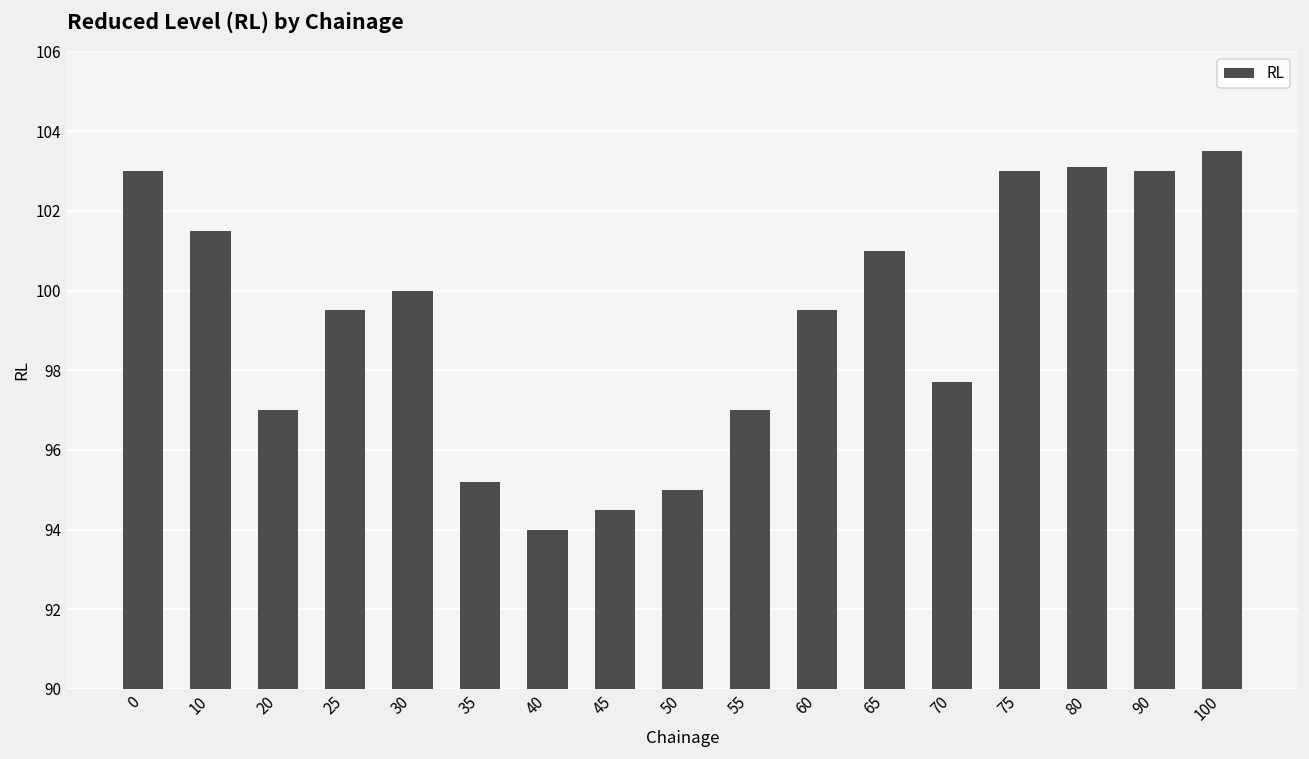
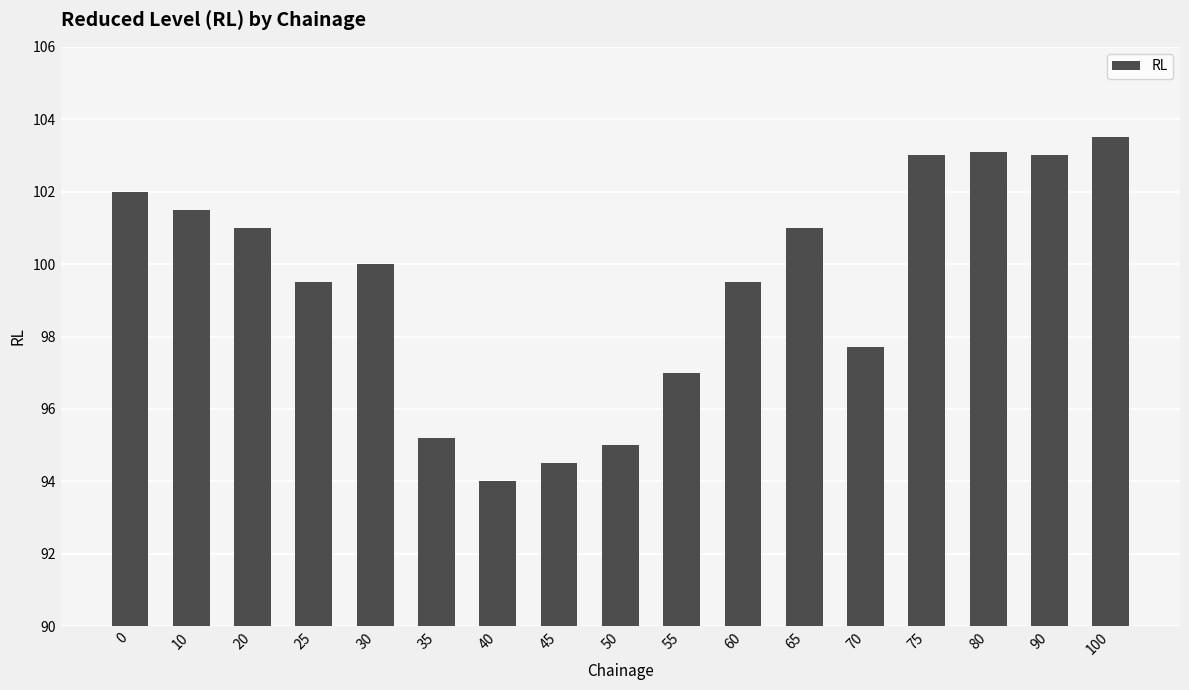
  {
-   "0": 103,
+   "0": 102,
    "10": 101.5,
-   "20": 97,
+   "20": 101,
    "25": 99.5,
    "30": 100,
    "35": 95.2,
    "40": 94,
    "45": 94.5,
    "50": 95,
    "55": 97,
    "60": 99.5,
    "65": 101,
    "70": 97.7,
    "75": 103,
    "80": 103.1,
    "90": 103,
    "100": 103.5
  }
